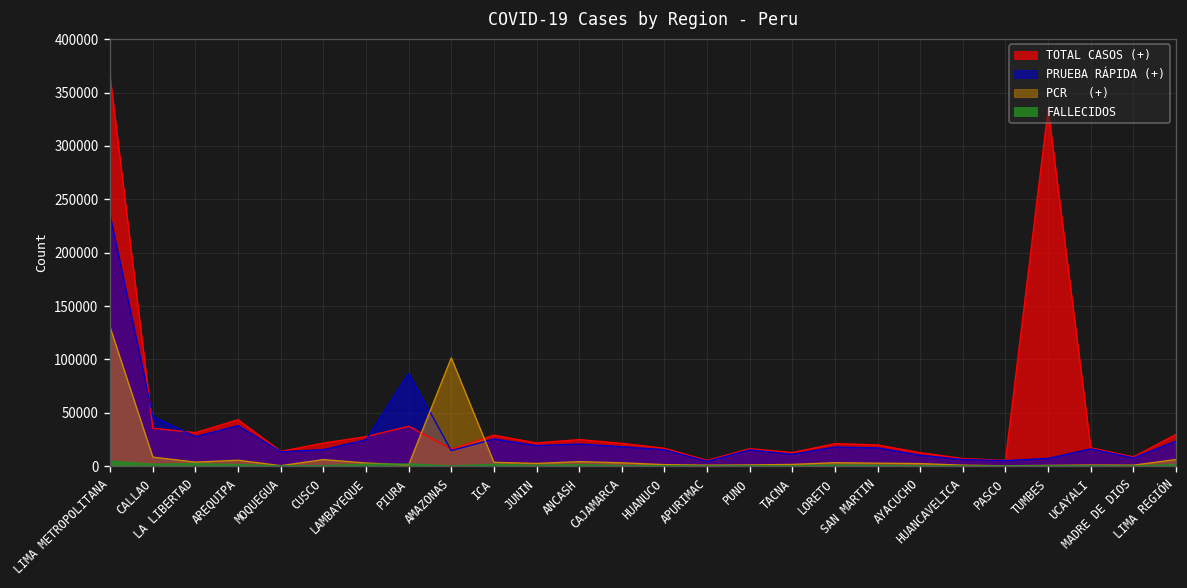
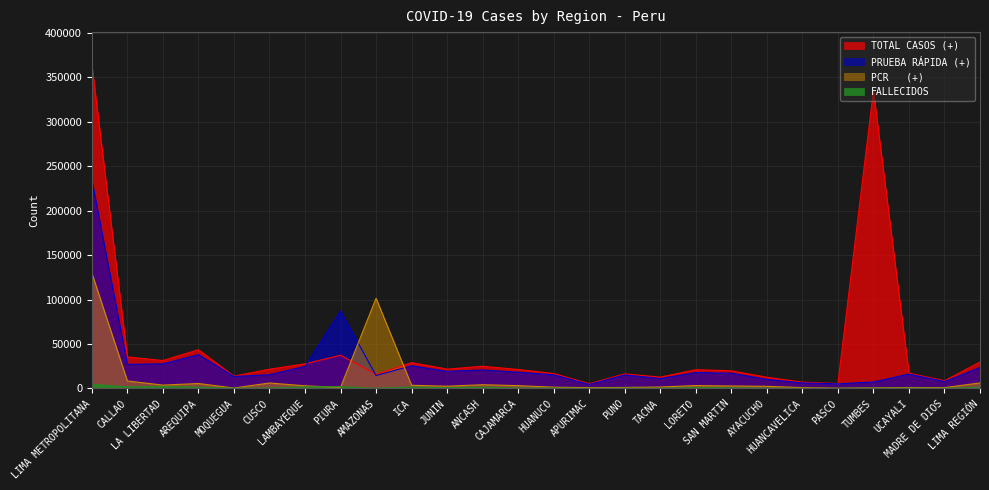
  {
    "TOTAL CASOS (+)": {
      "LIMA METROPOLITANA": 360000,
      "CALLAO": 40000,
      "LA LIBERTAD": 30000,
      "AREQUIPA": 40000,
      "CUSCO": 20000,
      "LAMBAYEQUE": 30000,
      "PIURA": 40000,
      "ICA": 30000,
      "ANCASH": 20000,
      "CAJAMARCA": 20000,
      "LORETO": 20000,
      "LIMA REGIÓN": 30000
    },
    "PRUEBA RÁPIDA (+)": {
      "LIMA METROPOLITANA": 230000,
-     "CALLAO": 50000,
+     "CALLAO": 30000,
      "LA LIBERTAD": 30000,
      "AREQUIPA": 40000,
      "CUSCO": 20000,
      "LAMBAYEQUE": 20000,
      "PIURA": 90000,
      "ICA": 30000,
      "ANCASH": 20000,
      "CAJAMARCA": 20000,
      "LORETO": 20000,
      "TUMBES": 10000,
      "LIMA REGIÓN": 20000
    },
    "PCR (+)": {
      "LIMA METROPOLITANA": 130000,
      "CALLAO": 10000,
      "AREQUIPA": 10000,
      "CUSCO": 10000,
      "AMAZONAS": 100000,
      "LIMA REGIÓN": 10000
    },
    "FALLECIDOS": {
      "LIMA METROPOLITANA": 0,
      "CALLAO": 0,
      "AREQUIPA": 0,
      "CUSCO": 0,
      "AMAZONAS": 0,
      "LIMA REGIÓN": 0
    }
  }
